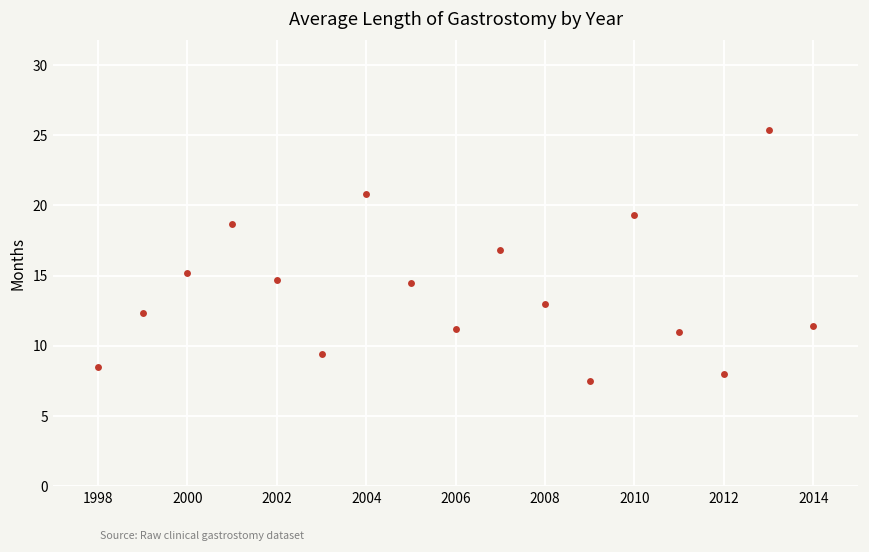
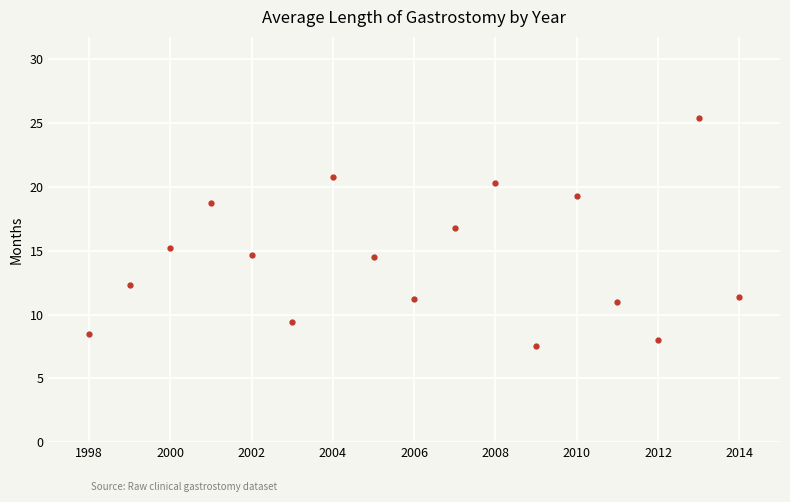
  {
    "1998": 8.5,
    "2000": 15.2,
    "2002": 14.7,
    "2004": 20.8,
    "2006": 11.2,
-   "2008": 13.0,
+   "2008": 20.3,
    "2010": 19.3,
    "2012": 8.0,
    "2014": 11.4
  }
